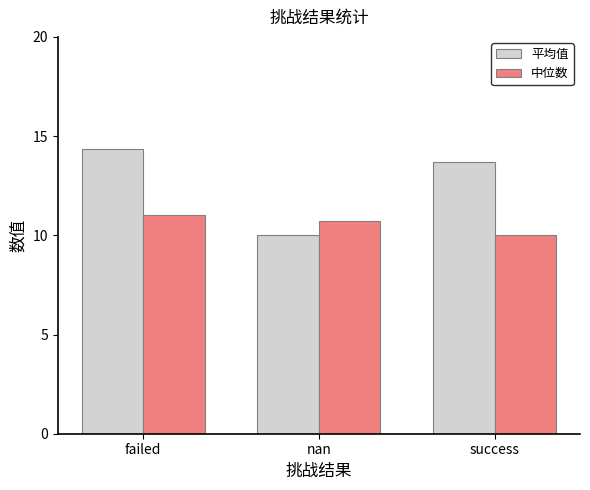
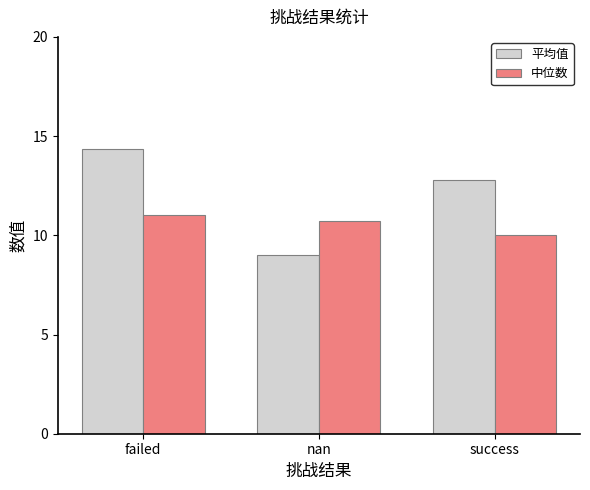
  {
    "平均值": {
      "failed": 14.3,
-     "nan": 10,
-     "success": 13.7
+     "nan": 9,
+     "success": 12.8
    },
    "中位数": {
      "failed": 11.0,
      "nan": 10.7,
      "success": 10.0
    }
  }
